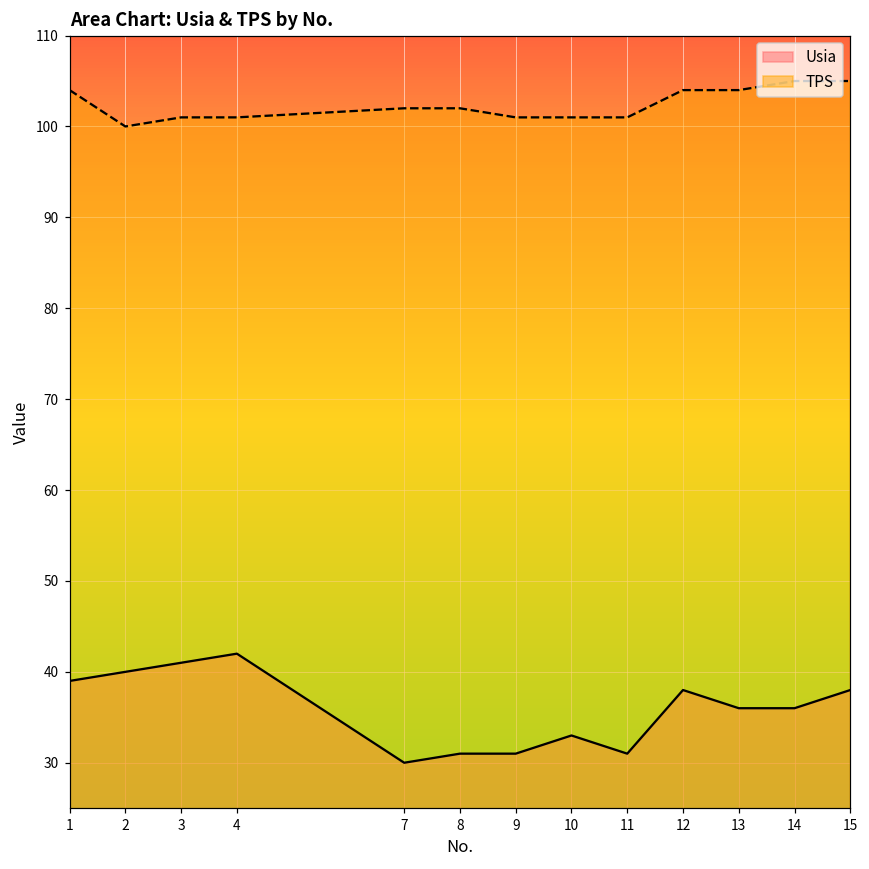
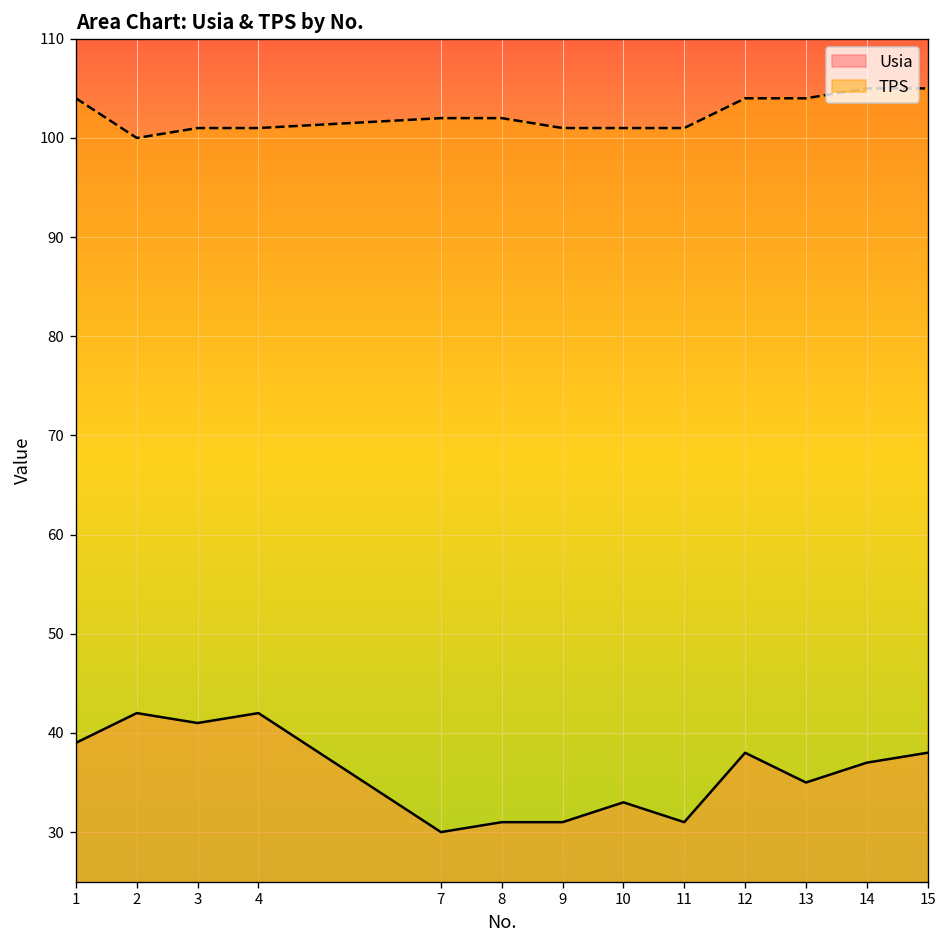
  {
    "Usia": {
      "1": 39,
-     "2": 40,
+     "2": 42,
      "3": 41,
      "4": 42,
      "7": 30,
      "8": 31,
      "9": 31,
      "10": 33,
      "11": 31,
      "12": 38,
-     "13": 36,
-     "14": 36,
+     "13": 35,
+     "14": 37,
      "15": 38
    },
    "TPS": {
      "1": 104,
      "2": 100,
      "3": 101,
      "4": 101,
      "7": 102,
      "8": 102,
      "9": 101,
      "10": 101,
      "11": 101,
      "12": 104,
      "13": 104,
      "15": 105
    }
  }
